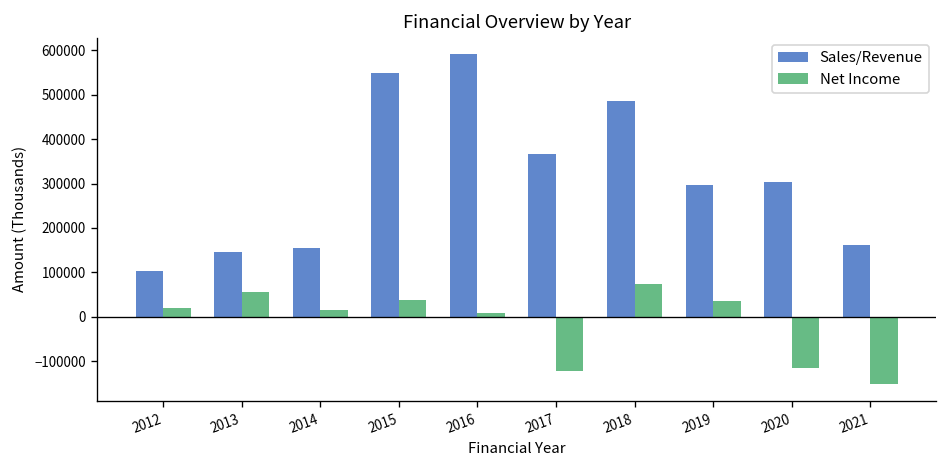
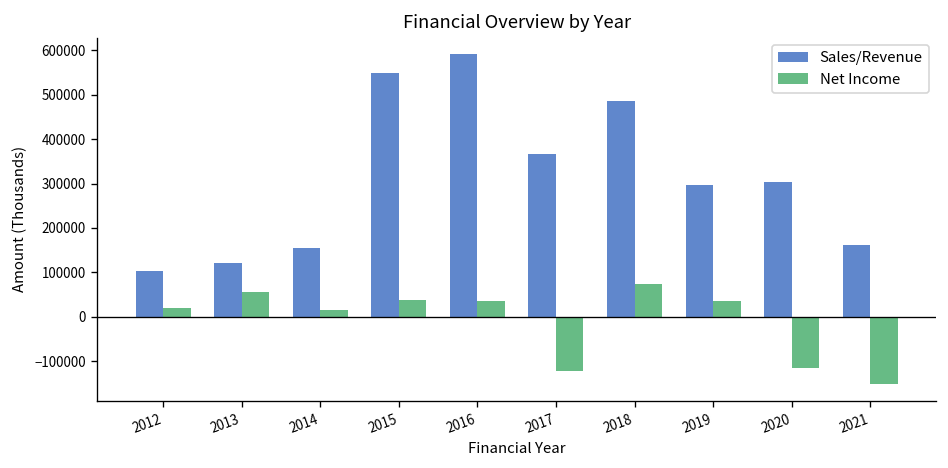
  {
    "Sales/Revenue": {
      "2012": 100000,
-     "2013": 150000,
+     "2013": 120000,
      "2014": 160000,
      "2015": 550000,
      "2016": 590000,
      "2017": 370000,
      "2018": 490000,
      "2019": 300000,
      "2020": 300000,
      "2021": 160000
    },
    "Net Income": {
      "2012": 20000,
      "2013": 60000,
      "2014": 10000,
      "2015": 40000,
-     "2016": 10000,
+     "2016": 40000,
      "2017": -120000,
      "2018": 70000,
      "2019": 40000,
      "2020": -120000,
      "2021": -150000
    }
  }
